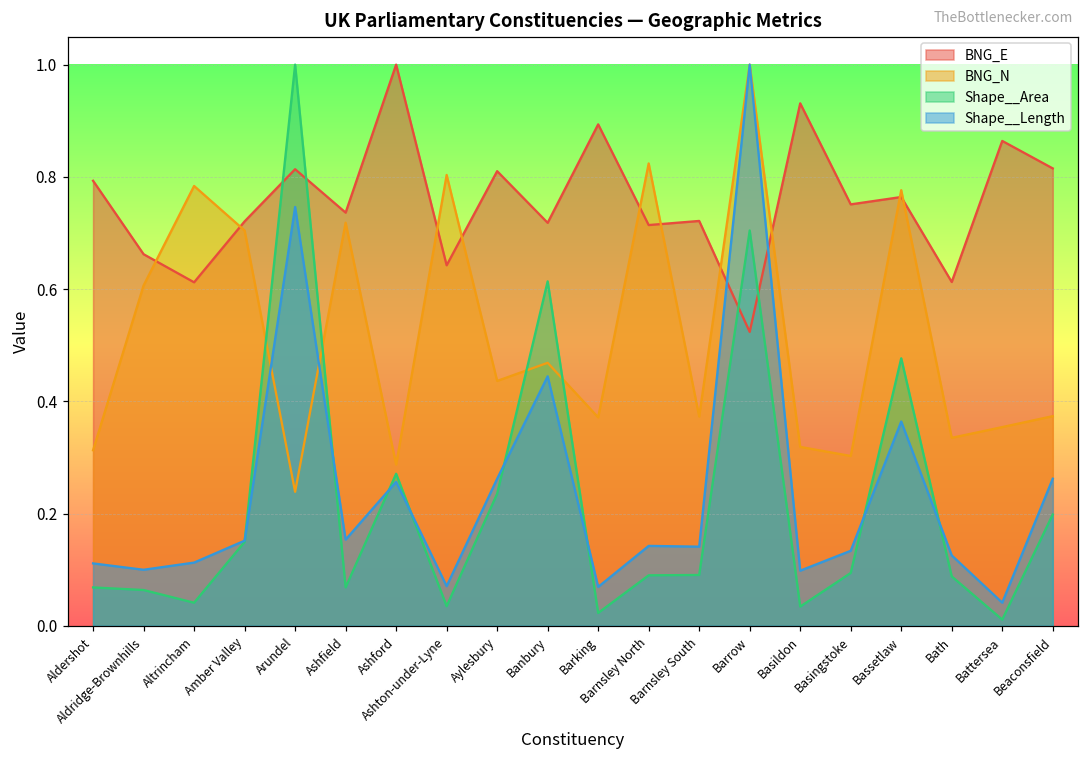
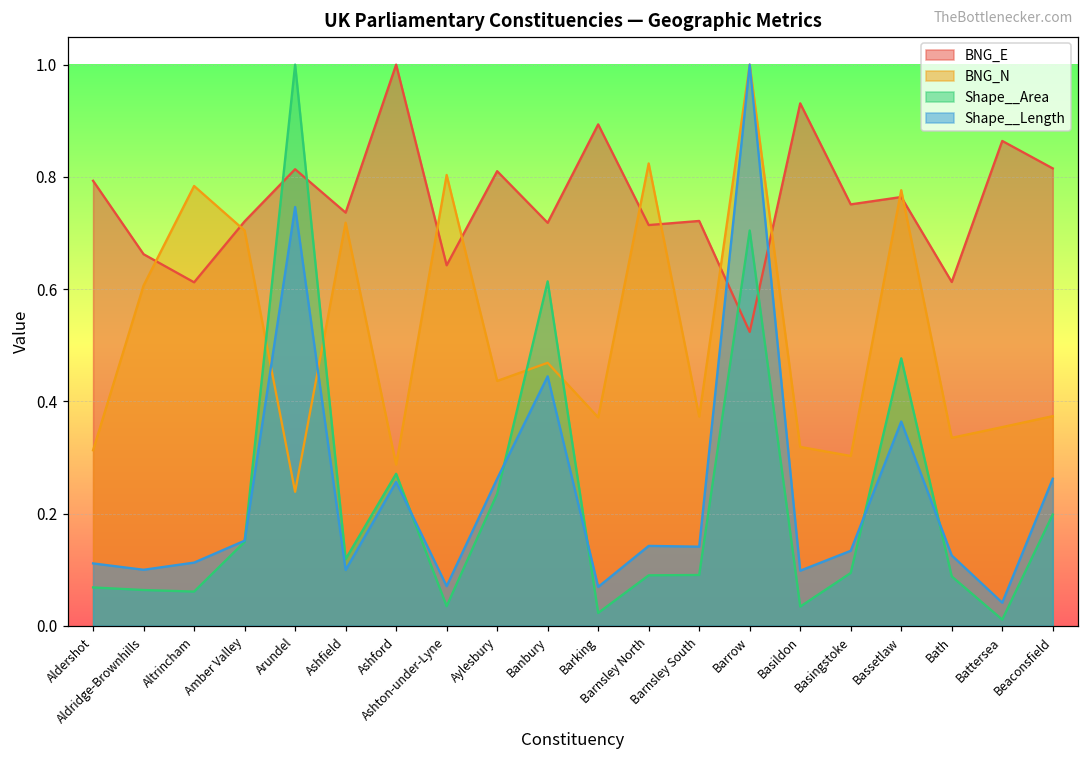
  {
    "BNG_E": {
      "Aldershot": 0.79,
      "Aldridge-Brownhills": 0.66,
      "Altrincham": 0.61,
      "Amber Valley": 0.72,
      "Arundel": 0.81,
      "Ashfield": 0.74,
      "Ashford": 1.00,
      "Ashton-under-Lyne": 0.64,
      "Aylesbury": 0.81,
      "Banbury": 0.72,
      "Barking": 0.89,
      "Barnsley North": 0.71,
      "Barnsley South": 0.72,
      "Barrow": 0.52,
      "Basildon": 0.93,
      "Basingstoke": 0.75,
      "Bassetlaw": 0.76,
      "Bath": 0.61,
      "Battersea": 0.86,
      "Beaconsfield": 0.82
    },
    "BNG_N": {
      "Aldershot": 0.31,
      "Aldridge-Brownhills": 0.61,
      "Altrincham": 0.78,
      "Amber Valley": 0.70,
      "Arundel": 0.24,
      "Ashfield": 0.72,
      "Ashford": 0.29,
      "Ashton-under-Lyne": 0.80,
      "Aylesbury": 0.44,
      "Banbury": 0.47,
      "Barking": 0.37,
      "Barnsley North": 0.82,
      "Barnsley South": 0.37,
      "Basildon": 0.32,
      "Basingstoke": 0.30,
      "Bassetlaw": 0.78,
      "Bath": 0.33,
      "Battersea": 0.35,
      "Beaconsfield": 0.37
    },
    "Shape__Area": {
      "Aldershot": 0.07,
      "Aldridge-Brownhills": 0.06,
-     "Altrincham": 0.04,
+     "Altrincham": 0.06,
      "Arundel": 1.00,
-     "Ashfield": 0.07,
+     "Ashfield": 0.12,
      "Ashford": 0.27,
      "Ashton-under-Lyne": 0.03,
      "Aylesbury": 0.24,
      "Banbury": 0.61,
      "Barking": 0.02,
      "Barnsley North": 0.09,
      "Barnsley South": 0.09,
      "Barrow": 0.70,
      "Basildon": 0.03,
      "Basingstoke": 0.09,
      "Bassetlaw": 0.48,
      "Bath": 0.09,
      "Battersea": 0.01,
      "Beaconsfield": 0.20
    },
    "Shape__Length": {
      "Aldershot": 0.11,
      "Aldridge-Brownhills": 0.10,
      "Altrincham": 0.11,
      "Arundel": 0.75,
-     "Ashfield": 0.15,
+     "Ashfield": 0.10,
      "Ashford": 0.26,
      "Ashton-under-Lyne": 0.07,
      "Aylesbury": 0.26,
      "Banbury": 0.44,
      "Barking": 0.07,
      "Barnsley North": 0.14,
      "Barnsley South": 0.14,
      "Basildon": 0.10,
      "Basingstoke": 0.13,
      "Bassetlaw": 0.36,
      "Bath": 0.13,
      "Battersea": 0.04,
      "Beaconsfield": 0.26
    }
  }
